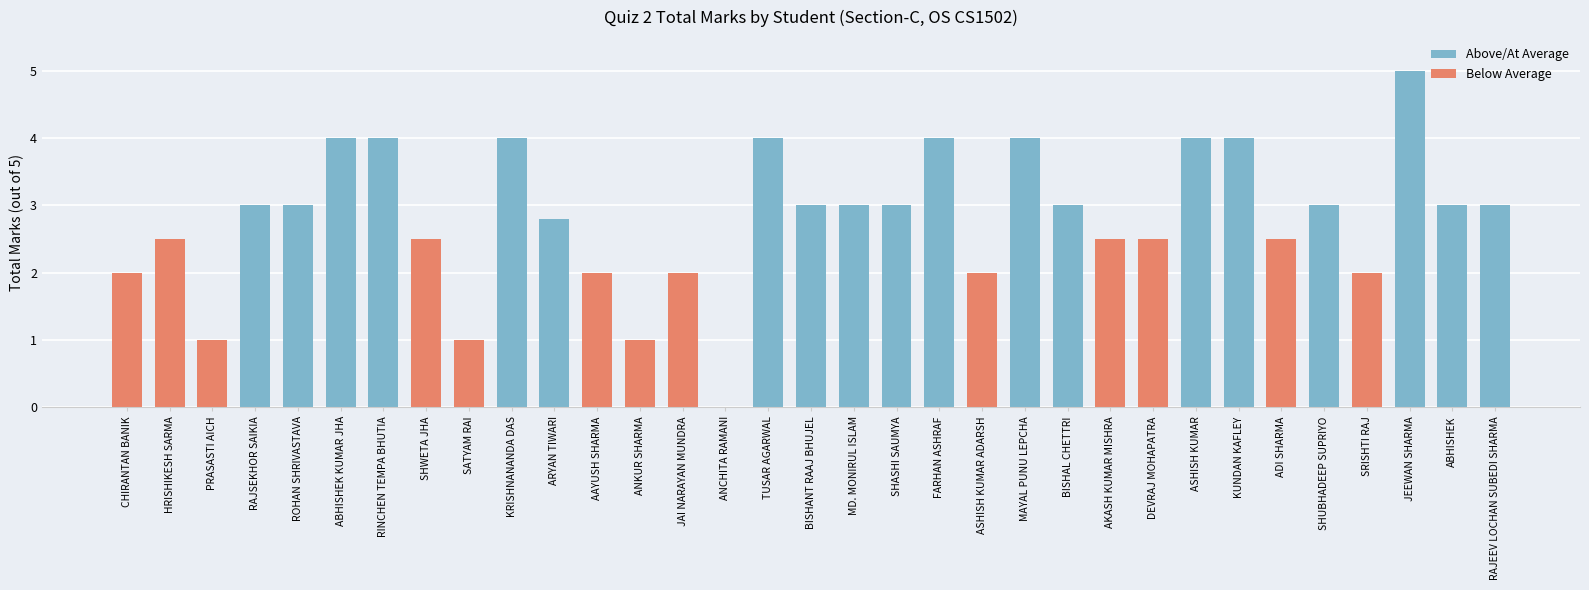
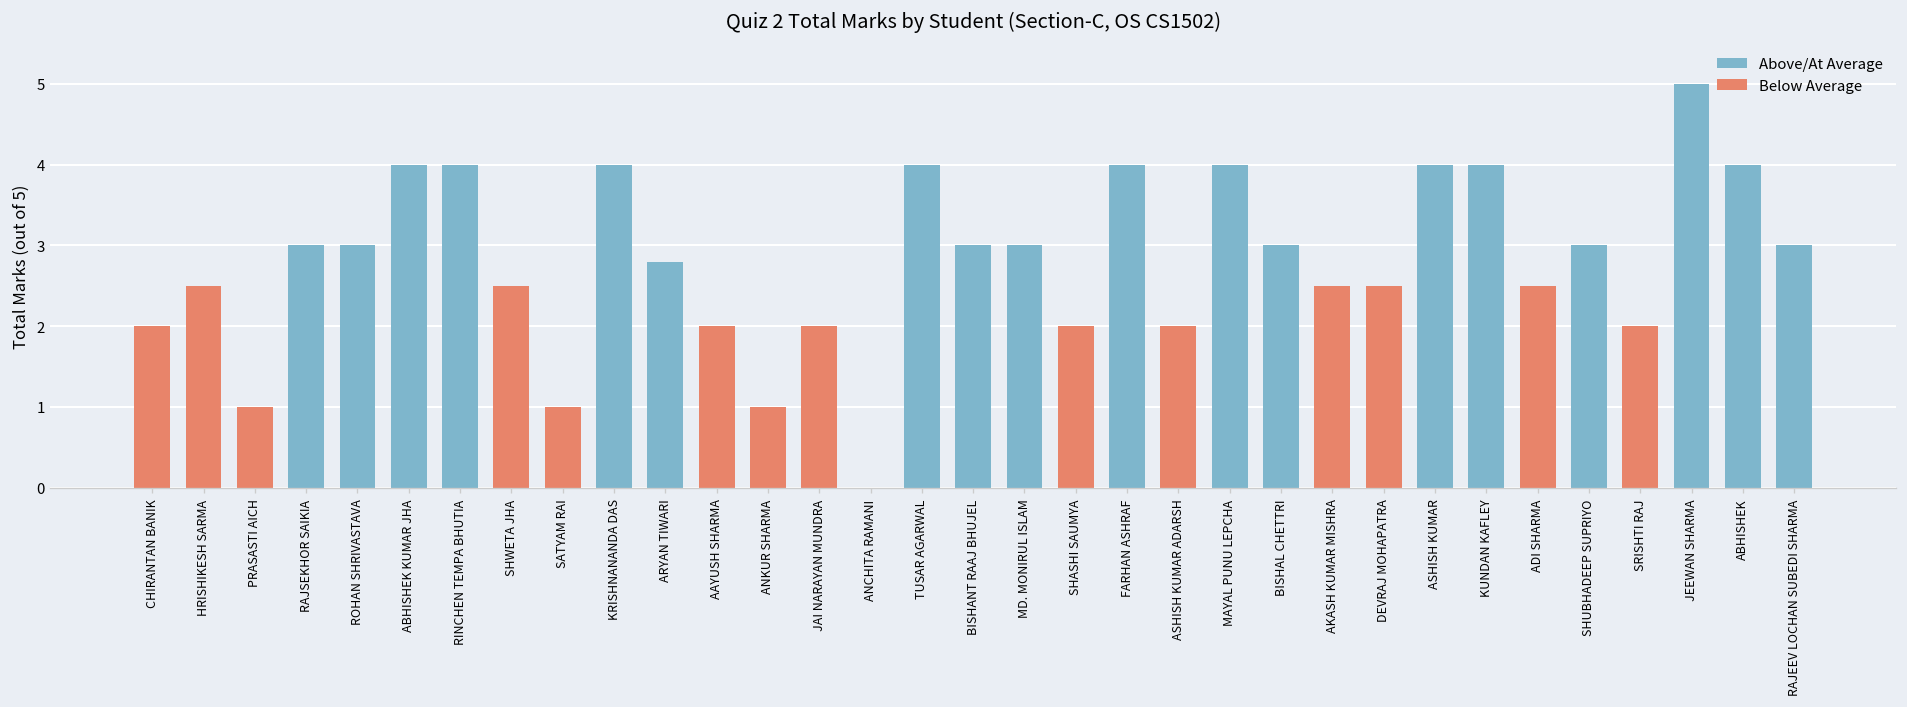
  {
    "CHIRANTAN BANIK": 2,
    "HRISHIKESH SARMA": 2.5,
    "PRASASTI AICH": 1,
    "RAJSEKHOR SAIKIA": 3,
    "ROHAN SHRIVASTAVA": 3,
    "ABHISHEK KUMAR JHA": 4,
    "RINCHEN TEMPA BHUTIA": 4,
    "SHWETA JHA": 2.5,
    "SATYAM RAI": 1,
    "KRISHNANANDA DAS": 4,
    "ARYAN TIWARI": 2.8,
    "AAYUSH SHARMA": 2,
    "ANKUR SHARMA": 1,
    "JAI NARAYAN MUNDRA": 2,
    "ANCHITA RAMANI": 0,
    "TUSAR AGARWAL": 4,
    "BISHANT RAAJ BHUJEL": 3,
    "MD. MONIRUL ISLAM": 3,
-   "SHASHI SAUMYA": 3,
+   "SHASHI SAUMYA": 2,
    "FARHAN ASHRAF": 4,
    "ASHISH KUMAR ADARSH": 2,
    "MAYAL PUNU LEPCHA": 4,
    "BISHAL CHETTRI": 3,
    "AKASH KUMAR MISHRA": 2.5,
    "DEVRAJ MOHAPATRA": 2.5,
    "ASHISH KUMAR": 4,
    "KUNDAN KAFLEY": 4,
    "ADI SHARMA": 2.5,
    "SHUBHADEEP SUPRIYO": 3,
    "SRISHTI RAJ": 2,
    "JEEWAN SHARMA": 5,
-   "ABHISHEK": 3,
+   "ABHISHEK": 4,
    "RAJEEV LOCHAN SUBEDI SHARMA": 3
  }
